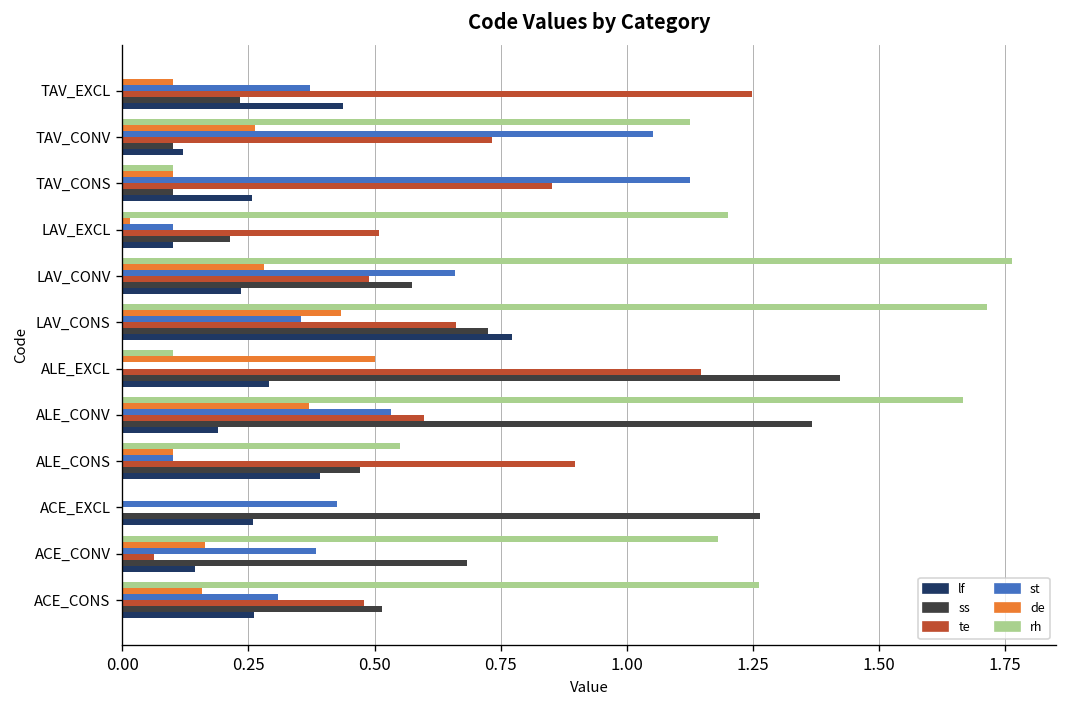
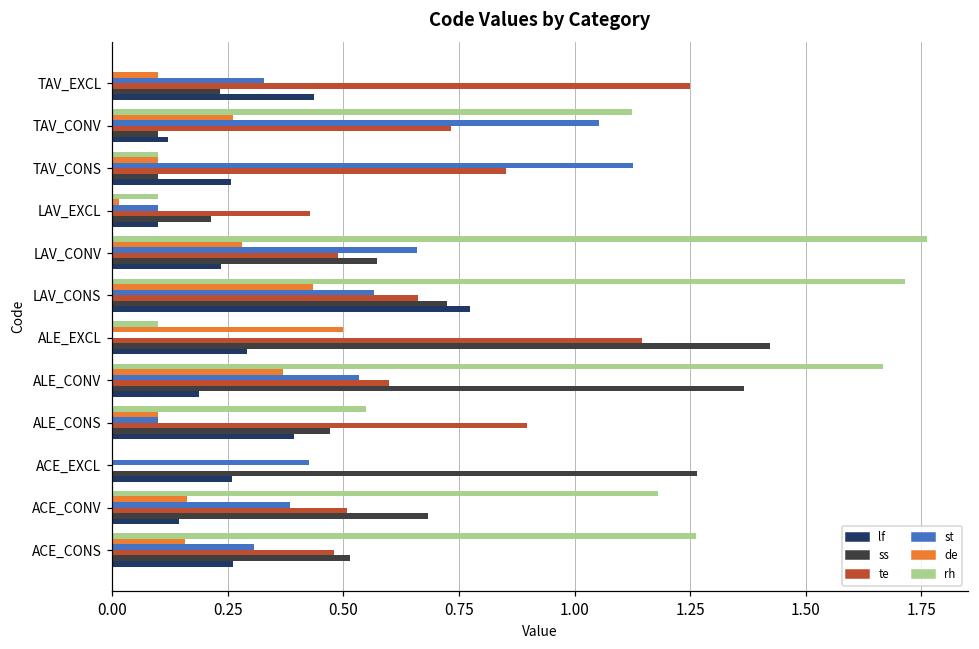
  {
    "te": {
      "TAV_EXCL": 1.25,
      "TAV_CONV": 0.73,
      "TAV_CONS": 0.85,
-     "LAV_EXCL": 0.51,
+     "LAV_EXCL": 0.43,
      "LAV_CONV": 0.49,
      "LAV_CONS": 0.66,
      "ALE_EXCL": 1.15,
      "ALE_CONV": 0.60,
      "ALE_CONS": 0.90,
      "ACE_EXCL": 0.00,
-     "ACE_CONV": 0.06,
+     "ACE_CONV": 0.51,
      "ACE_CONS": 0.48
    },
    "st": {
-     "TAV_EXCL": 0.37,
+     "TAV_EXCL": 0.33,
      "TAV_CONV": 1.05,
      "TAV_CONS": 1.13,
      "LAV_EXCL": 0.10,
      "LAV_CONV": 0.66,
-     "LAV_CONS": 0.36,
+     "LAV_CONS": 0.57,
      "ALE_EXCL": 0.00,
      "ALE_CONV": 0.53,
      "ALE_CONS": 0.10,
      "ACE_EXCL": 0.43,
      "ACE_CONV": 0.38,
      "ACE_CONS": 0.31
    },
    "de": {
      "TAV_EXCL": 0.10,
      "TAV_CONV": 0.26,
      "TAV_CONS": 0.10,
      "LAV_EXCL": 0.01,
      "LAV_CONV": 0.28,
      "LAV_CONS": 0.43,
      "ALE_EXCL": 0.50,
      "ALE_CONV": 0.37,
      "ALE_CONS": 0.10,
      "ACE_EXCL": 0.00,
      "ACE_CONV": 0.16,
      "ACE_CONS": 0.16
    },
    "rh": {
      "TAV_EXCL": 0.0,
      "TAV_CONV": 1.12,
      "TAV_CONS": 0.1,
-     "LAV_EXCL": 1.2,
+     "LAV_EXCL": 0.1,
      "LAV_CONV": 1.76,
      "LAV_CONS": 1.71,
      "ALE_EXCL": 0.1,
      "ALE_CONV": 1.67,
      "ALE_CONS": 0.55,
      "ACE_EXCL": 0.0,
      "ACE_CONV": 1.18,
      "ACE_CONS": 1.26
    }
  }
